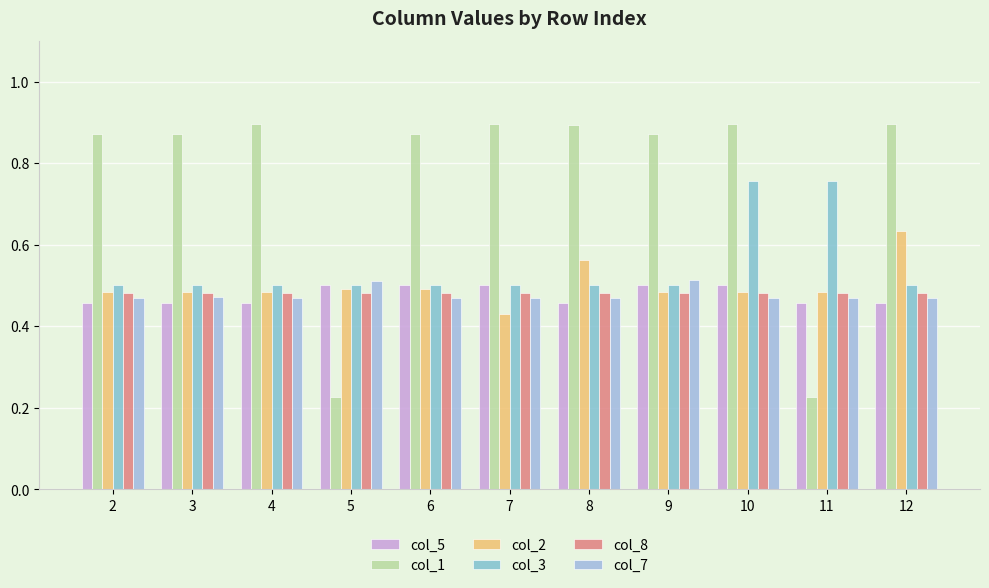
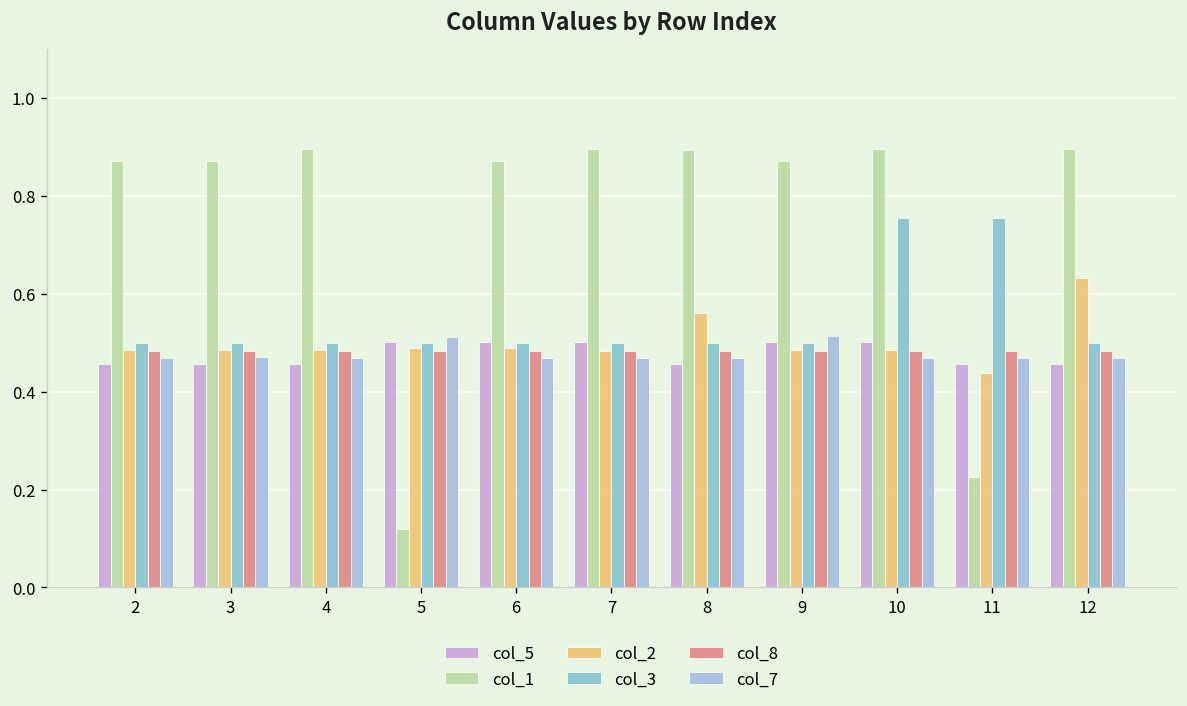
  {
    "col_1": {
      "2": 0.87,
      "3": 0.87,
      "4": 0.90,
-     "5": 0.23,
+     "5": 0.12,
      "6": 0.87,
      "7": 0.90,
      "8": 0.89,
      "9": 0.87,
      "10": 0.90,
      "11": 0.23,
      "12": 0.90
    },
    "col_2": {
      "2": 0.48,
      "3": 0.48,
      "4": 0.48,
      "5": 0.49,
      "6": 0.49,
-     "7": 0.43,
+     "7": 0.48,
      "8": 0.56,
      "9": 0.48,
      "10": 0.48,
-     "11": 0.48,
+     "11": 0.44,
      "12": 0.63
    },
    "col_8": {
      "2": 0.48,
      "3": 0.48,
      "4": 0.48,
      "5": 0.48,
      "6": 0.48,
      "7": 0.48,
      "8": 0.48,
      "9": 0.48,
      "10": 0.48,
      "11": 0.48,
      "12": 0.48
    }
  }
